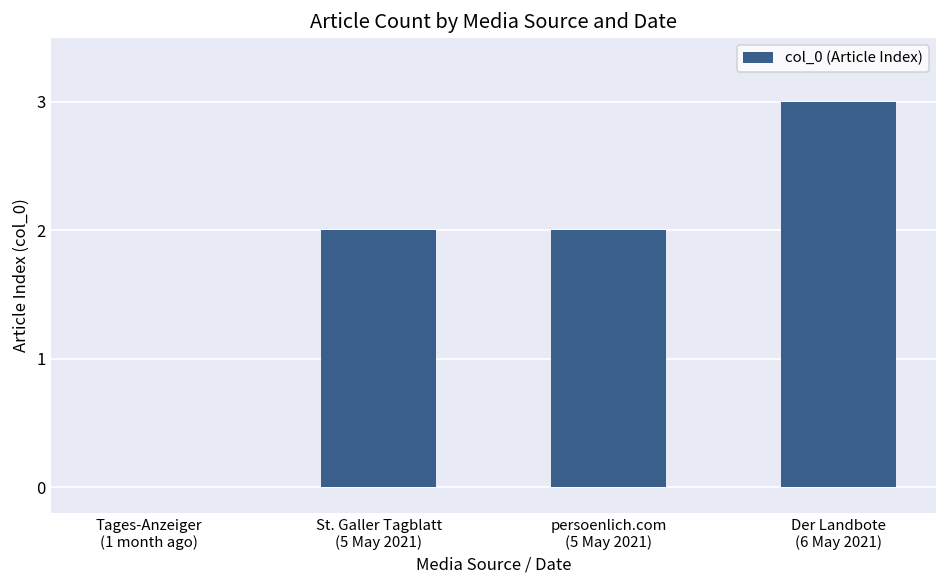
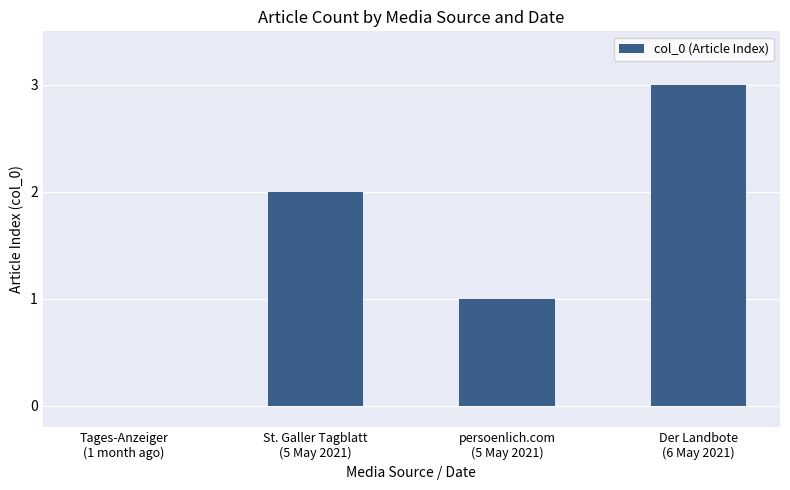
  {
    "Tages-Anzeiger (1 month ago)": 0,
    "St. Galler Tagblatt (5 May 2021)": 2,
-   "persoenlich.com (5 May 2021)": 2,
+   "persoenlich.com (5 May 2021)": 1,
    "Der Landbote (6 May 2021)": 3
  }
